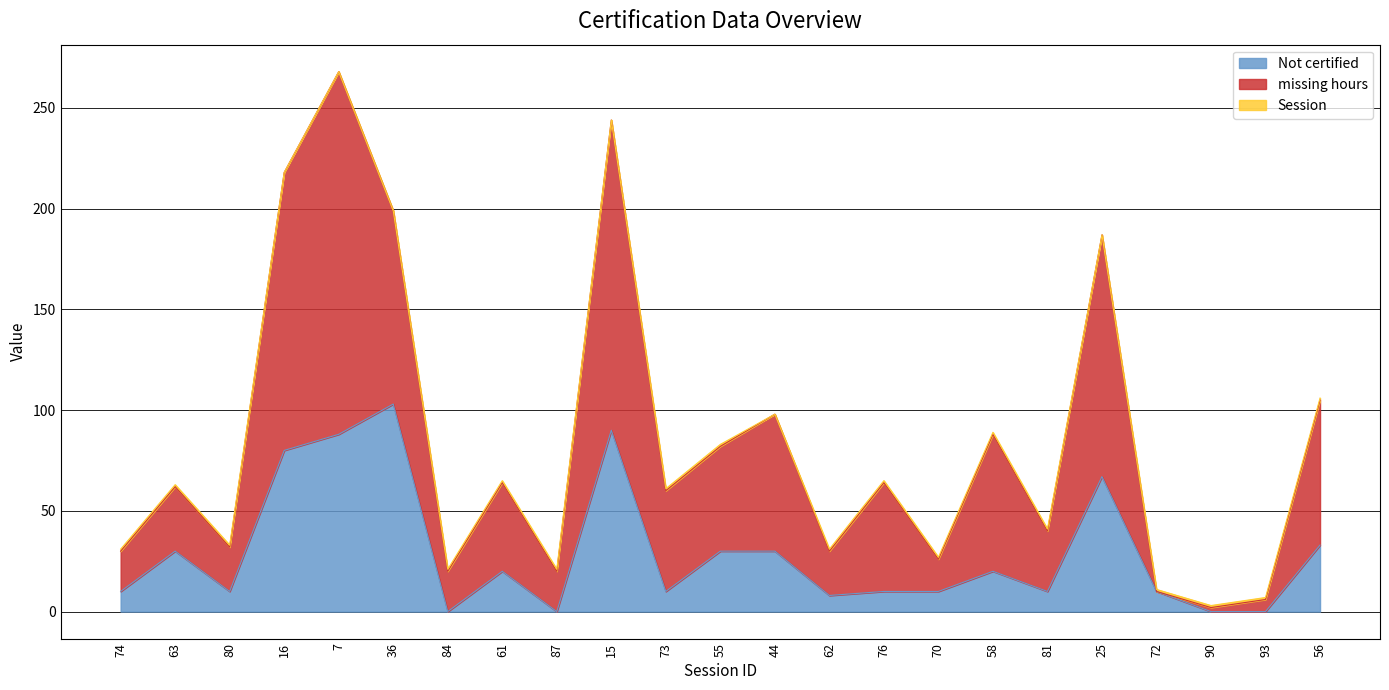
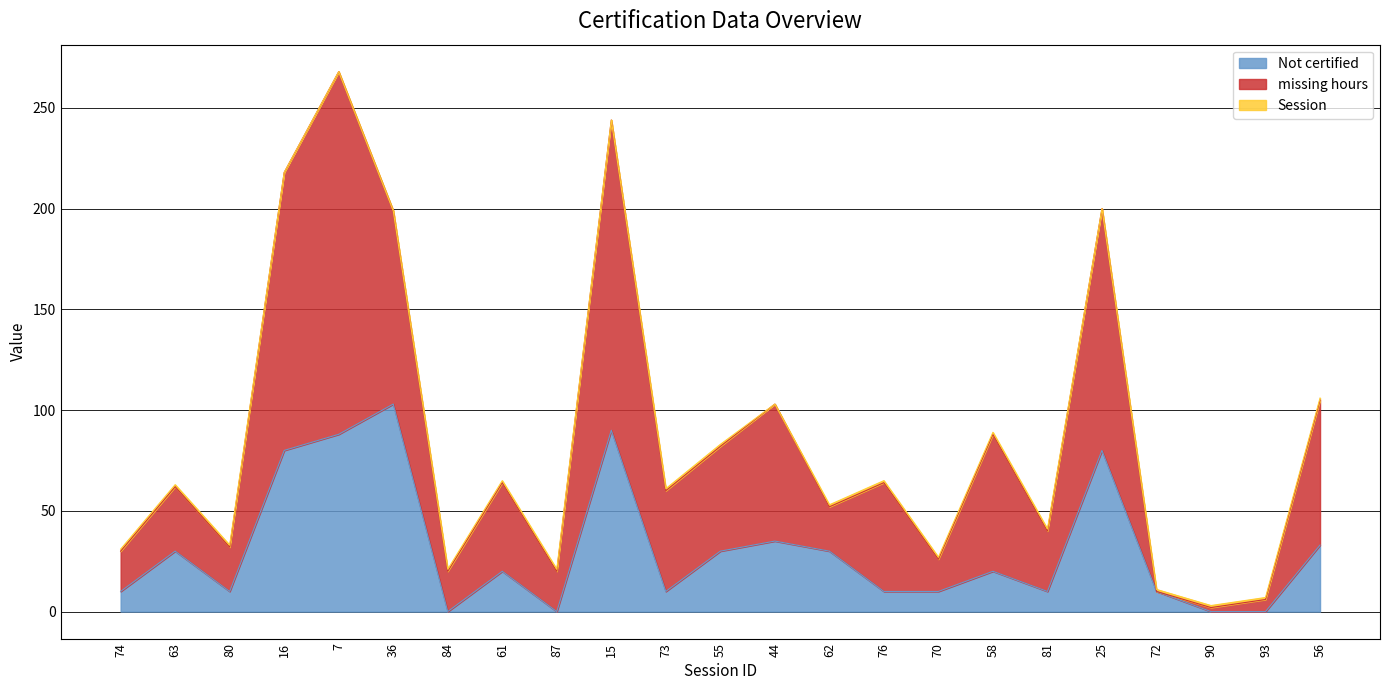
  {
    "Not certified": {
      "74": 10,
      "63": 30,
      "80": 10,
      "16": 80,
      "7": 88,
      "36": 103,
      "84": 0,
      "61": 20,
      "87": 0,
      "15": 90,
      "73": 10,
      "55": 30,
-     "44": 30,
-     "62": 8,
+     "44": 35,
+     "62": 30,
      "76": 10,
      "70": 10,
      "58": 20,
      "81": 10,
-     "25": 67,
+     "25": 80,
      "90": 0,
      "93": 0,
      "56": 33
    }
  }
